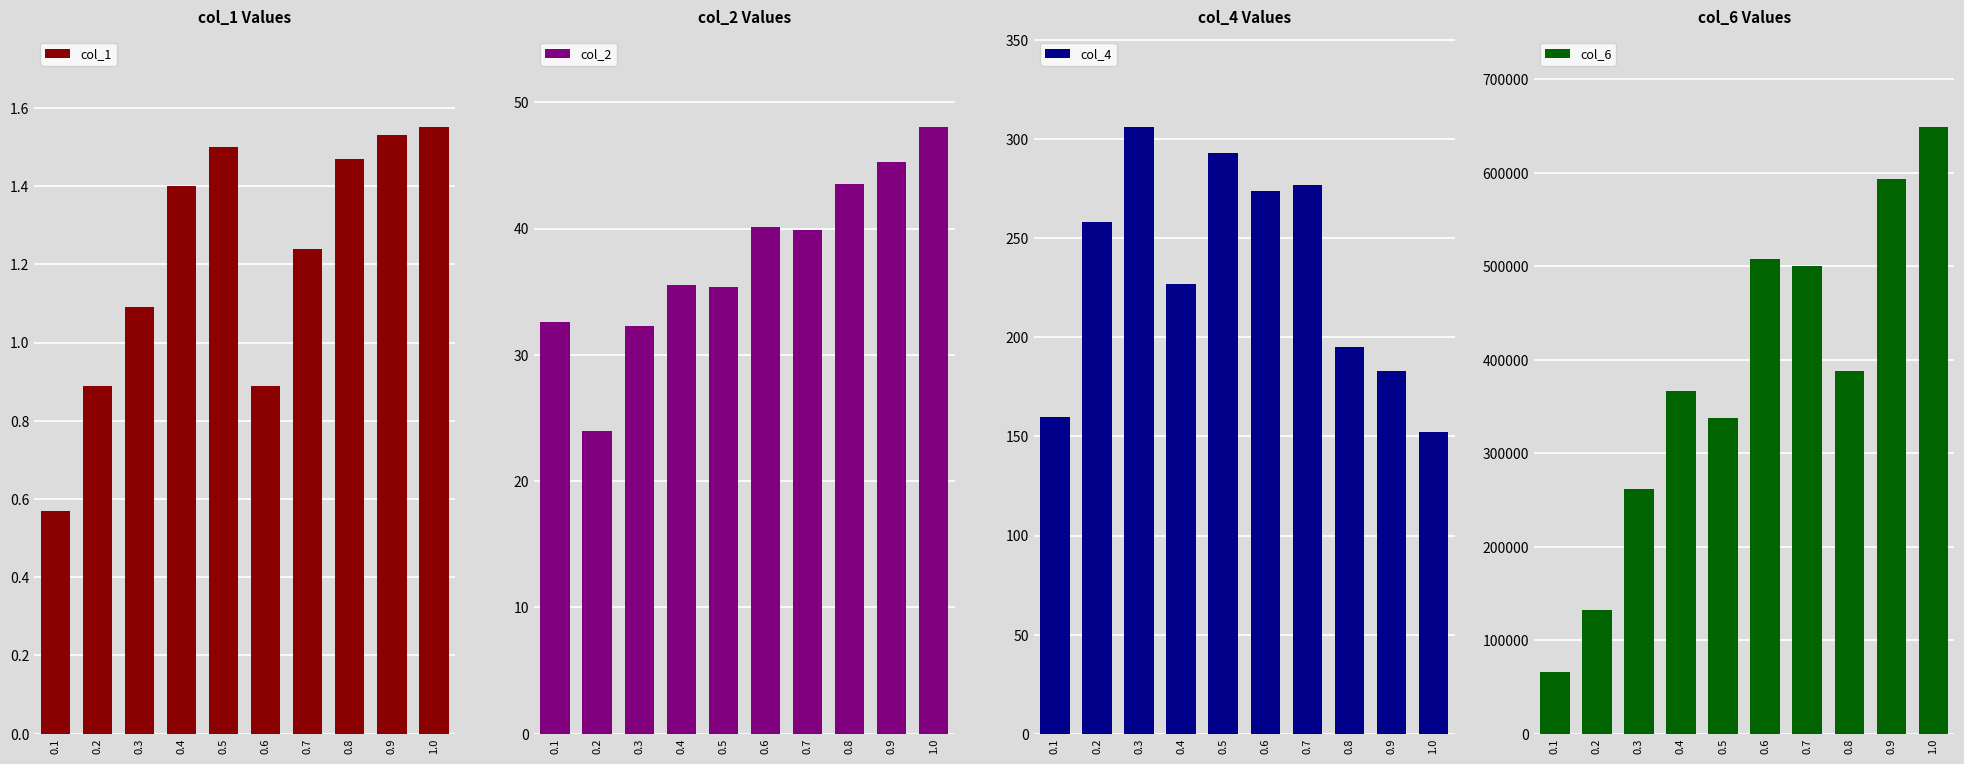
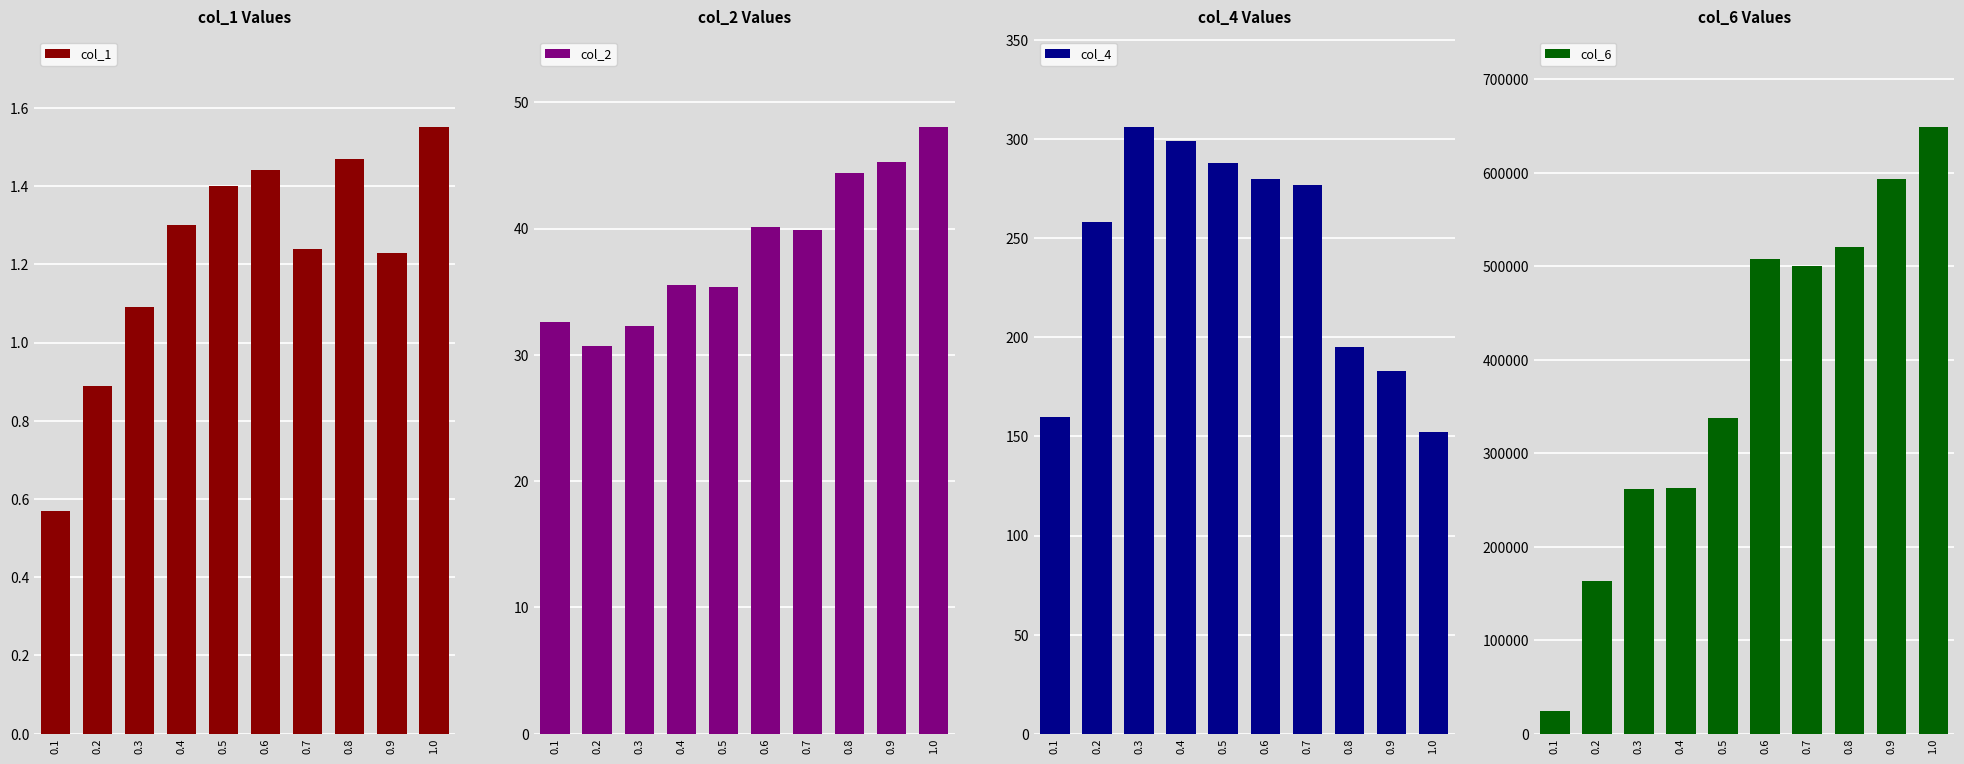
  {
    "col_1 Values": {
      "0.1": 0.57,
      "0.2": 0.89,
      "0.3": 1.09,
-     "0.4": 1.4,
-     "0.5": 1.5,
-     "0.6": 0.89,
+     "0.4": 1.3,
+     "0.5": 1.4,
+     "0.6": 1.44,
      "0.7": 1.24,
      "0.8": 1.47,
-     "0.9": 1.53,
+     "0.9": 1.23,
      "1.0": 1.55
    },
    "col_2 Values": {
      "0.1": 32.6,
-     "0.2": 24.0,
+     "0.2": 30.7,
      "0.3": 32.3,
      "0.4": 35.5,
      "0.5": 35.4,
      "0.6": 40.1,
      "0.7": 39.9,
-     "0.8": 43.5,
+     "0.8": 44.4,
      "0.9": 45.3,
      "1.0": 48.0
    },
    "col_4 Values": {
      "0.1": 160,
      "0.2": 258,
      "0.3": 306,
-     "0.4": 227,
-     "0.5": 293,
-     "0.6": 274,
+     "0.4": 299,
+     "0.5": 288,
+     "0.6": 280,
      "0.7": 277,
      "0.8": 195,
      "0.9": 183,
      "1.0": 152
    },
    "col_6 Values": {
-     "0.1": 70000,
-     "0.2": 130000,
+     "0.1": 20000,
+     "0.2": 160000,
      "0.3": 260000,
-     "0.4": 370000,
+     "0.4": 260000,
      "0.5": 340000,
      "0.6": 510000,
      "0.7": 500000,
-     "0.8": 390000,
+     "0.8": 520000,
      "0.9": 590000,
      "1.0": 650000
    }
  }
